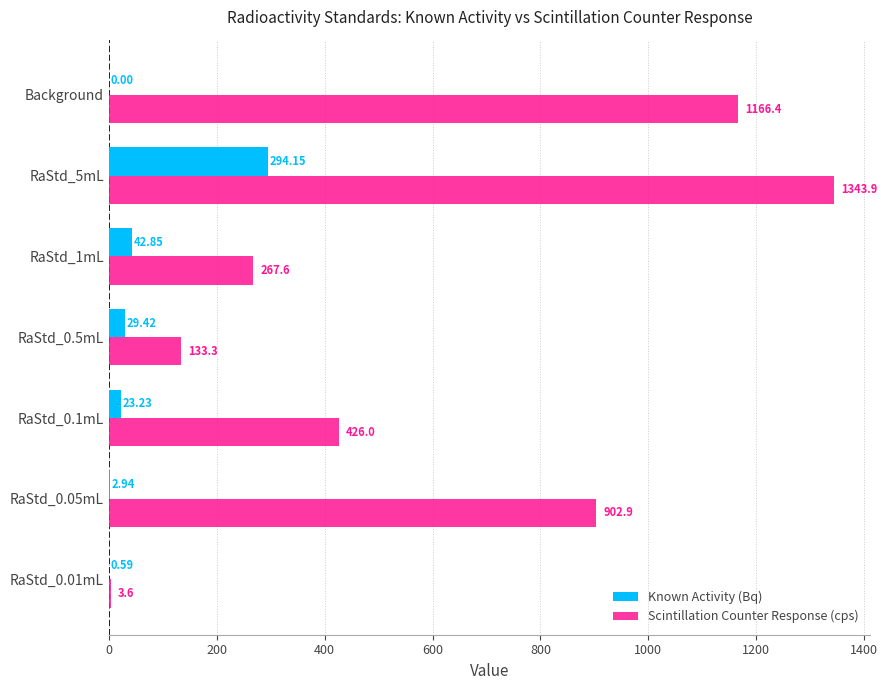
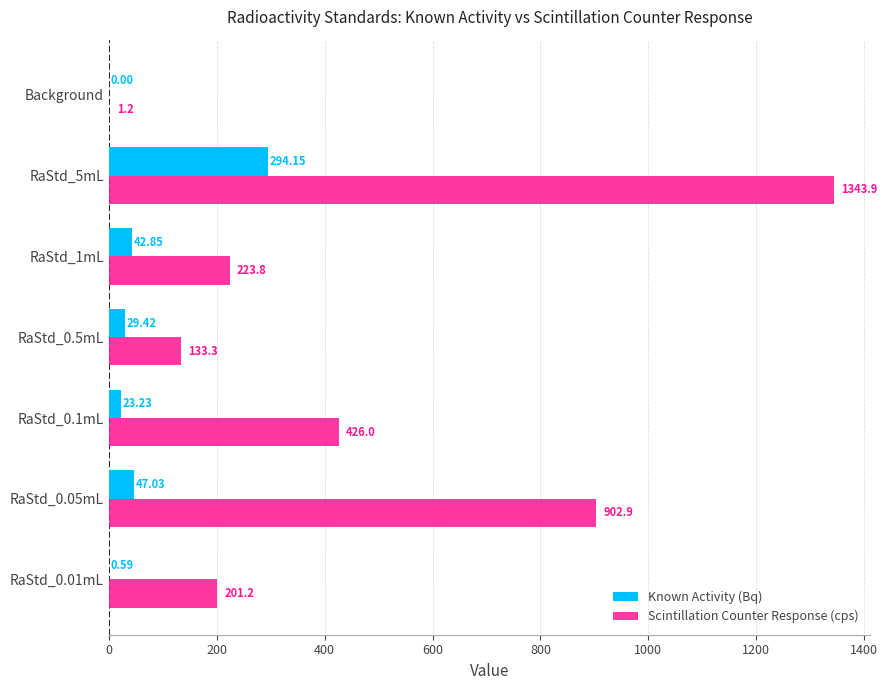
  {
    "Known Activity (Bq)": {
      "Background": 0.00,
      "RaStd_5mL": 294.15,
      "RaStd_1mL": 42.85,
      "RaStd_0.5mL": 29.42,
      "RaStd_0.1mL": 23.23,
-     "RaStd_0.05mL": 2.94,
+     "RaStd_0.05mL": 47.03,
      "RaStd_0.01mL": 0.59
    },
    "Scintillation Counter Response (cps)": {
-     "Background": 1166.4,
+     "Background": 1.2,
      "RaStd_5mL": 1343.9,
-     "RaStd_1mL": 267.6,
+     "RaStd_1mL": 223.8,
      "RaStd_0.5mL": 133.3,
      "RaStd_0.1mL": 426.0,
      "RaStd_0.05mL": 902.9,
-     "RaStd_0.01mL": 3.6
+     "RaStd_0.01mL": 201.2
    }
  }
